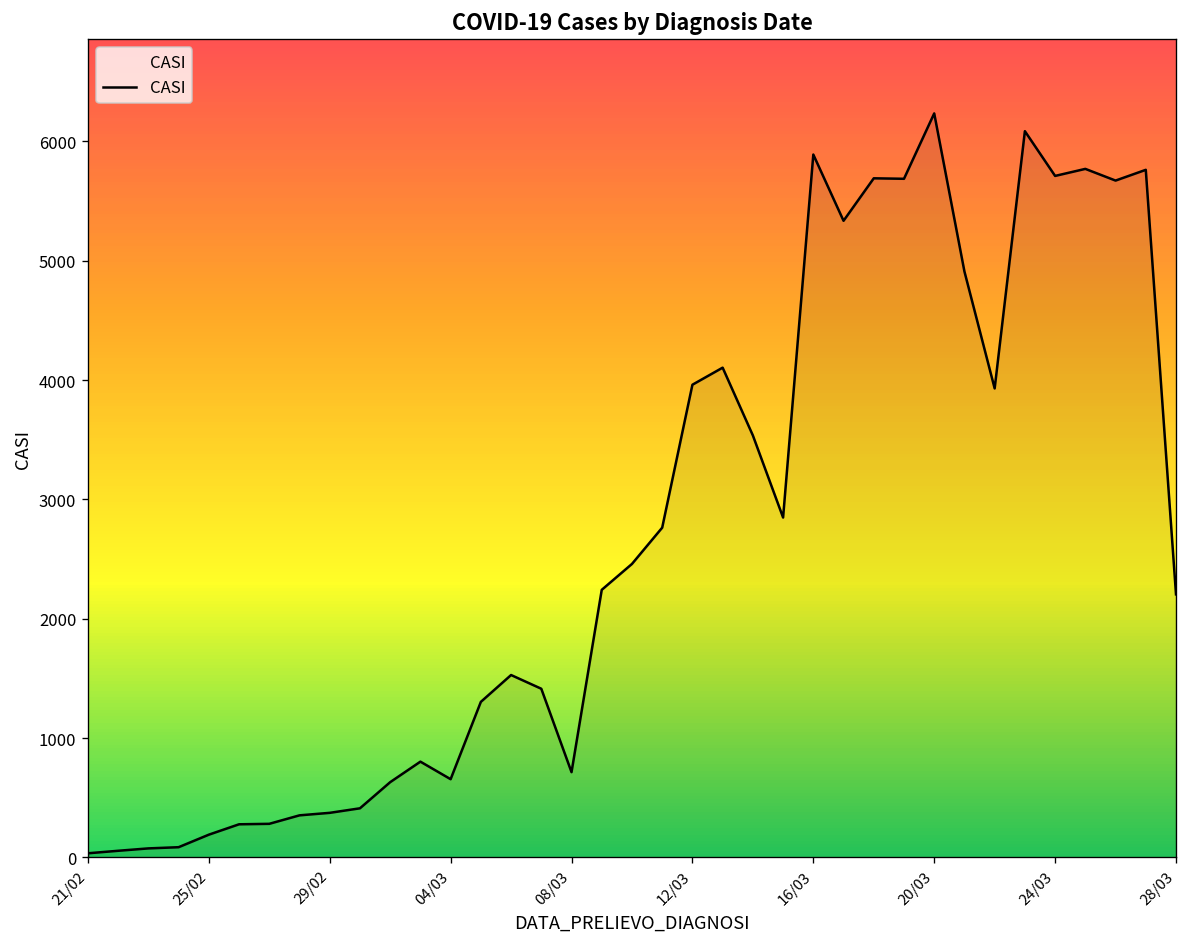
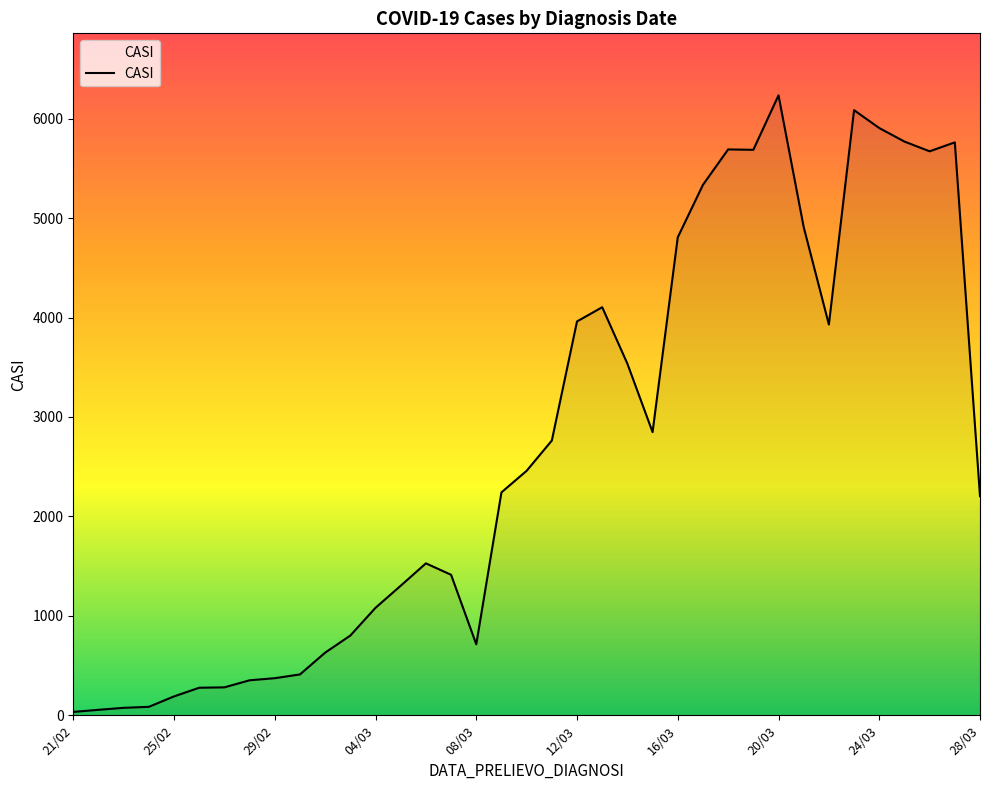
  {
    "21/02": 0,
    "25/02": 200,
    "29/02": 400,
-   "04/03": 700,
+   "04/03": 1100,
    "08/03": 700,
    "12/03": 4000,
-   "16/03": 5900,
+   "16/03": 4800,
    "20/03": 6200,
-   "24/03": 5700,
+   "24/03": 5900,
    "28/03": 2200
  }
